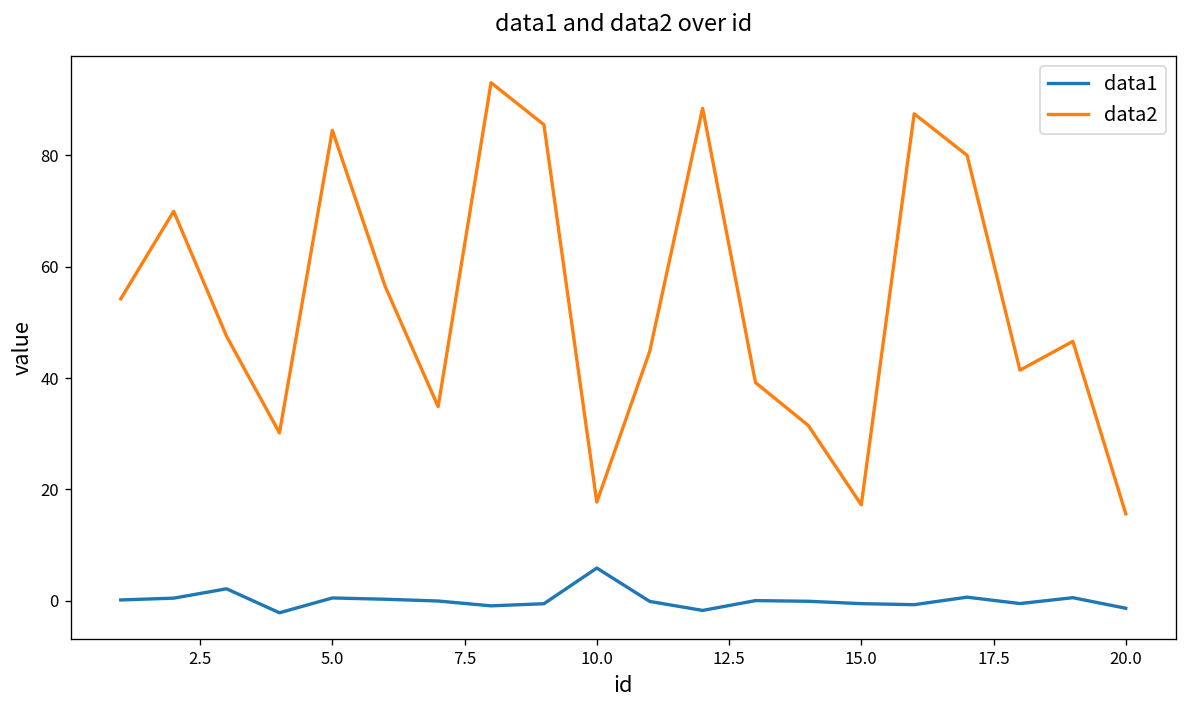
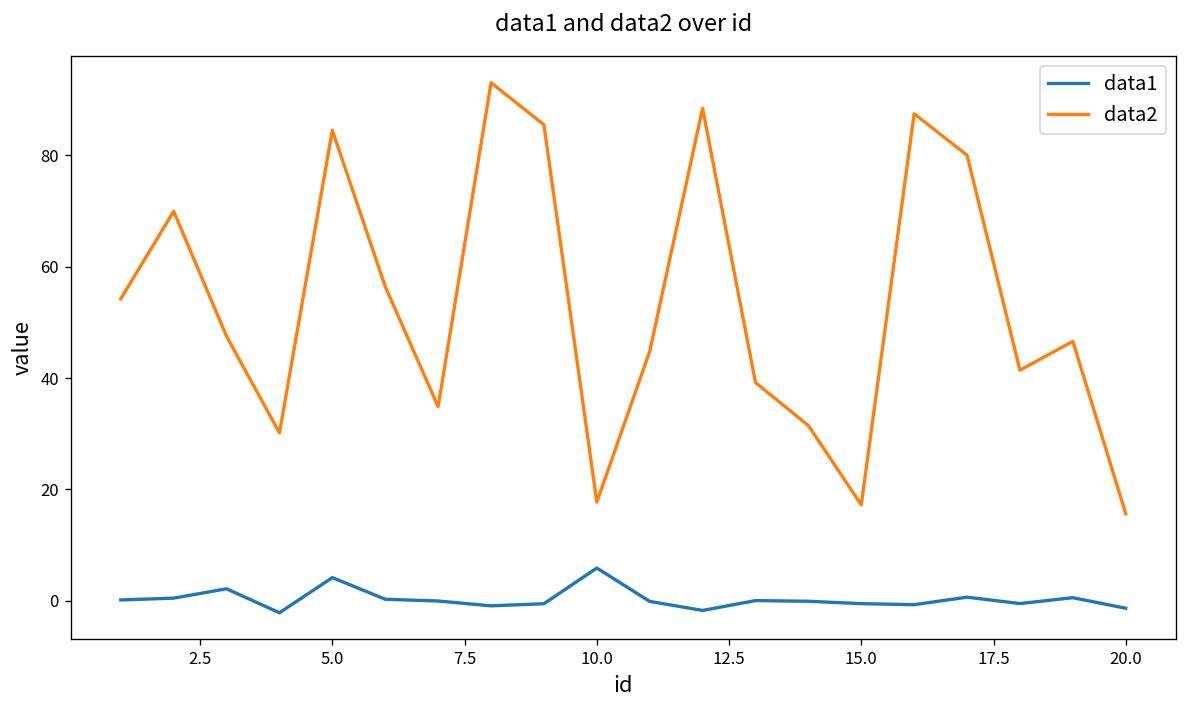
  {
    "data1": {
-     "5.0": 1,
+     "5.0": 4,
      "10.0": 6,
      "15.0": 0,
      "20.0": -1
    },
    "data2": {
      "5.0": 84,
      "10.0": 18,
      "15.0": 17,
      "20.0": 16
    }
  }
